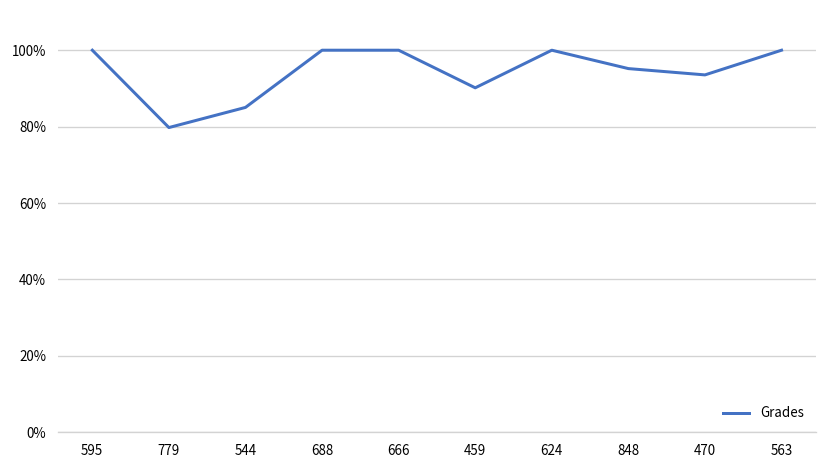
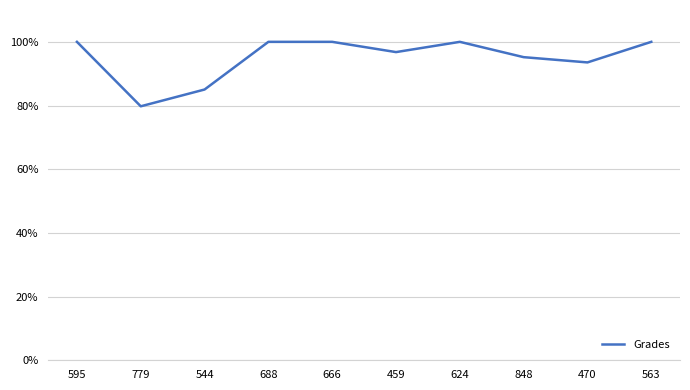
  {
    "595": "100%",
    "779": "80%",
    "544": "85%",
    "688": "100%",
    "666": "100%",
-   "459": "90%",
+   "459": "97%",
    "624": "100%",
    "848": "95%",
    "470": "94%",
    "563": "100%"
  }
